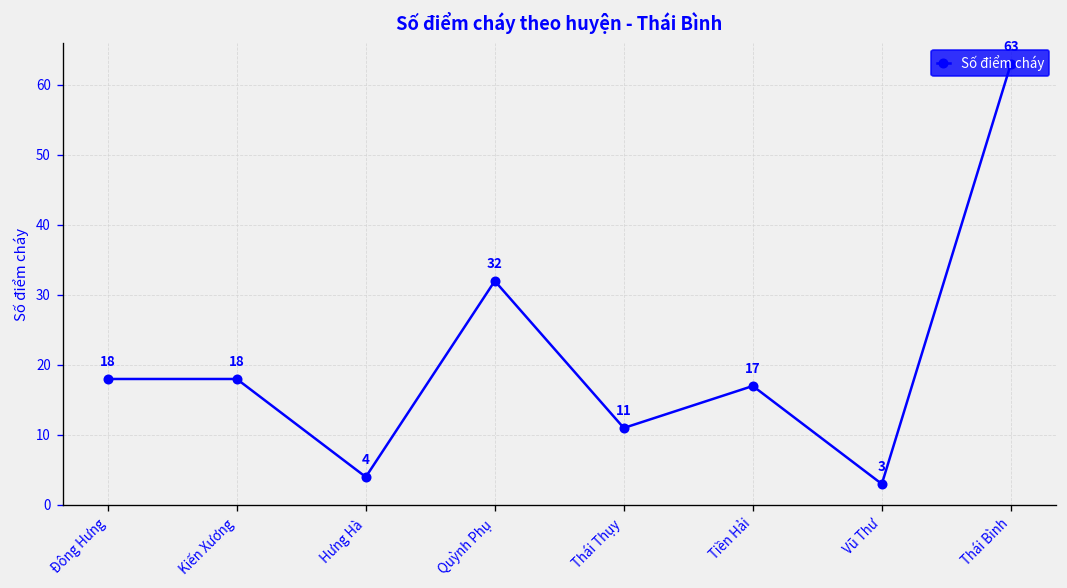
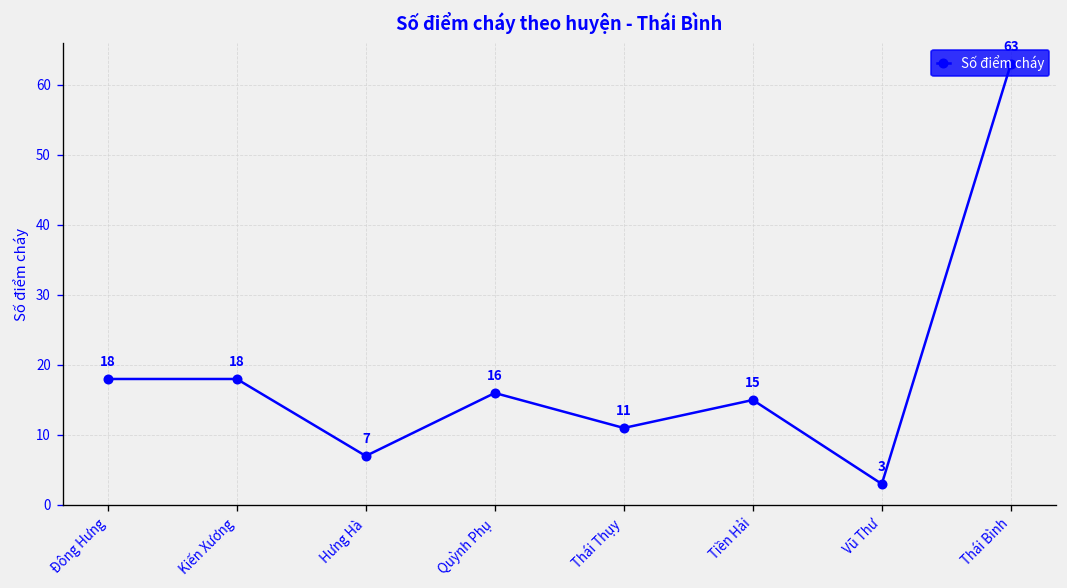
  {
    "Đông Hưng": 18,
    "Kiến Xương": 18,
-   "Hưng Hà": 4,
-   "Quỳnh Phụ": 32,
+   "Hưng Hà": 7,
+   "Quỳnh Phụ": 16,
    "Thái Thụy": 11,
-   "Tiền Hải": 17,
+   "Tiền Hải": 15,
    "Vũ Thư": 3
  }
